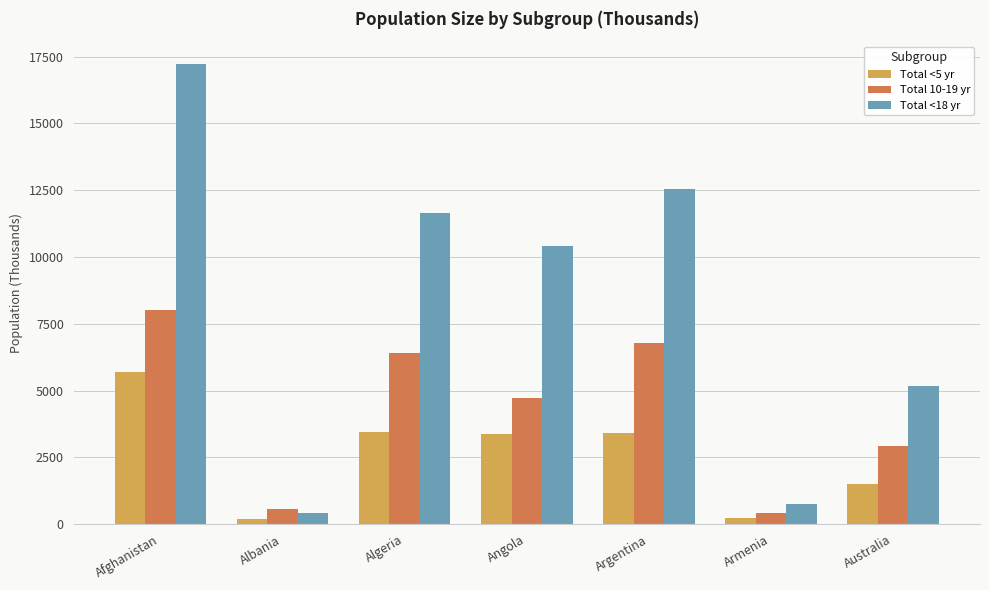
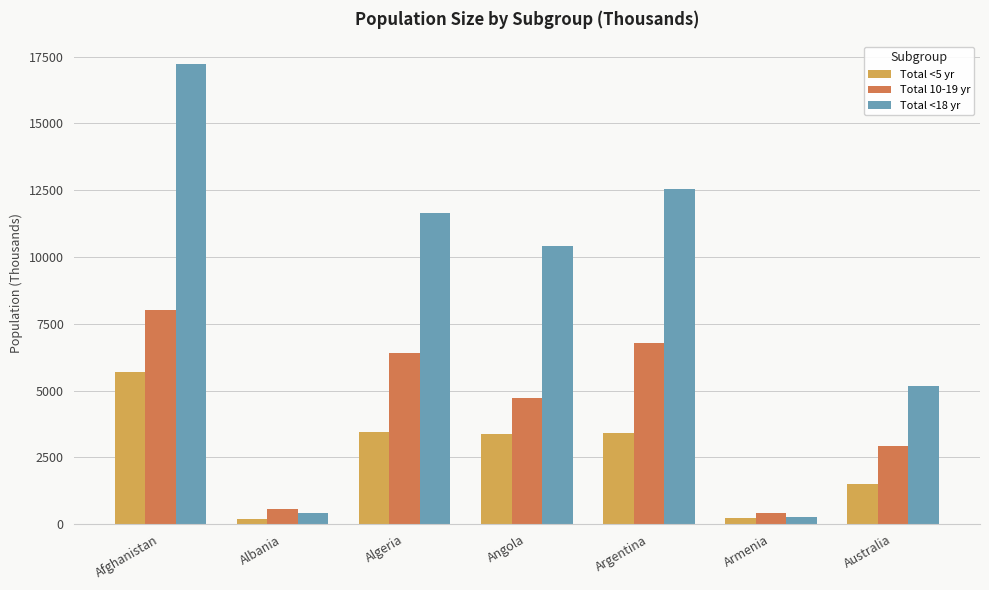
  {
    "Total <18 yr": {
      "Afghanistan": 17200,
      "Albania": 400,
      "Algeria": 11600,
      "Angola": 10400,
      "Argentina": 12500,
-     "Armenia": 800,
+     "Armenia": 300,
      "Australia": 5200
    }
  }
